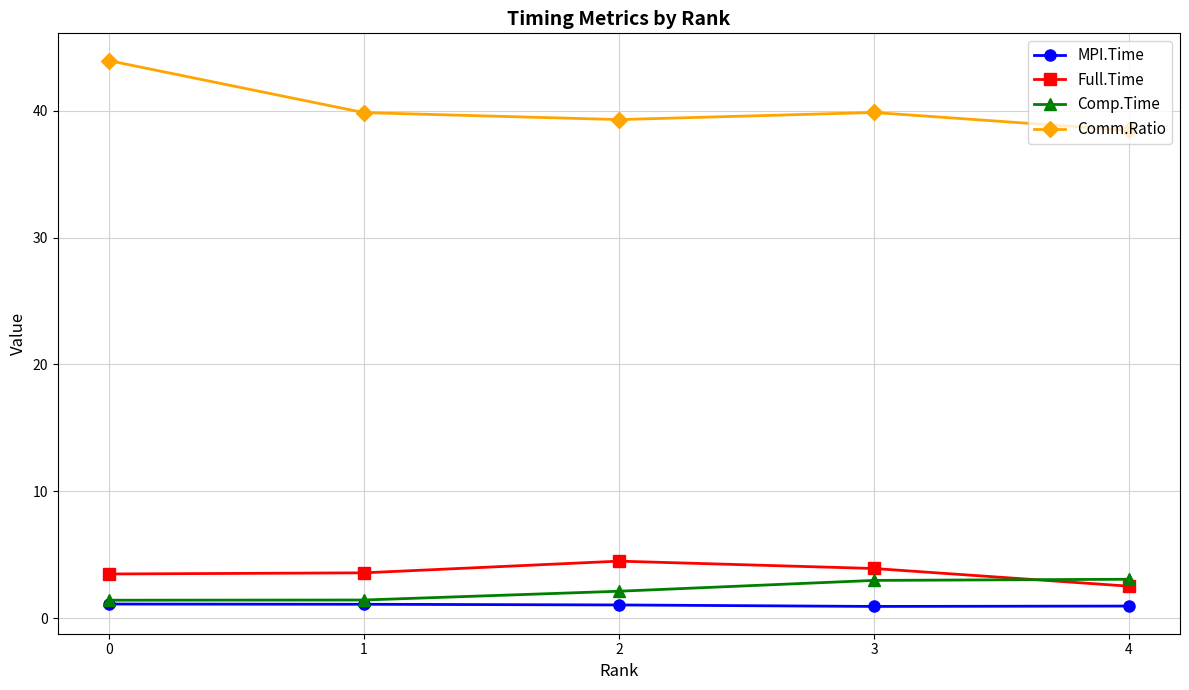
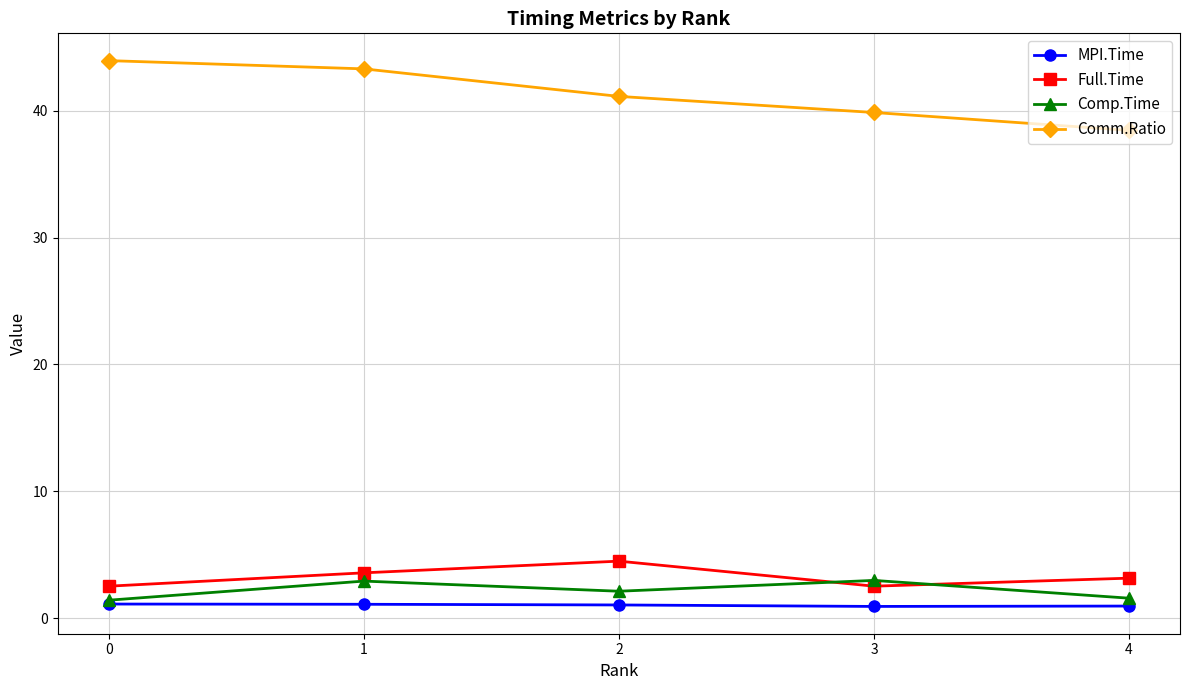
  {
    "MPI.Time": {
      "0": 1.1,
      "1": 1.1,
      "2": 1.0,
      "3": 0.9,
      "4": 0.9
    },
    "Full.Time": {
-     "0": 3.5,
+     "0": 2.5,
      "1": 3.6,
      "2": 4.5,
-     "3": 3.9,
-     "4": 2.5
+     "3": 2.5,
+     "4": 3.1
    },
    "Comp.Time": {
      "0": 1.4,
-     "1": 1.4,
+     "1": 2.9,
      "2": 2.1,
      "3": 3.0,
-     "4": 3.1
+     "4": 1.6
    },
    "Comm.Ratio": {
      "0": 44.0,
-     "1": 39.9,
-     "2": 39.3,
+     "1": 43.3,
+     "2": 41.1,
      "3": 39.9
    }
  }
